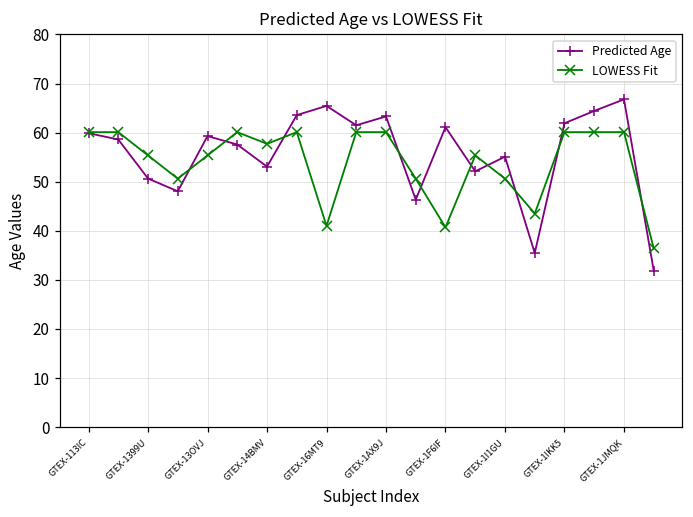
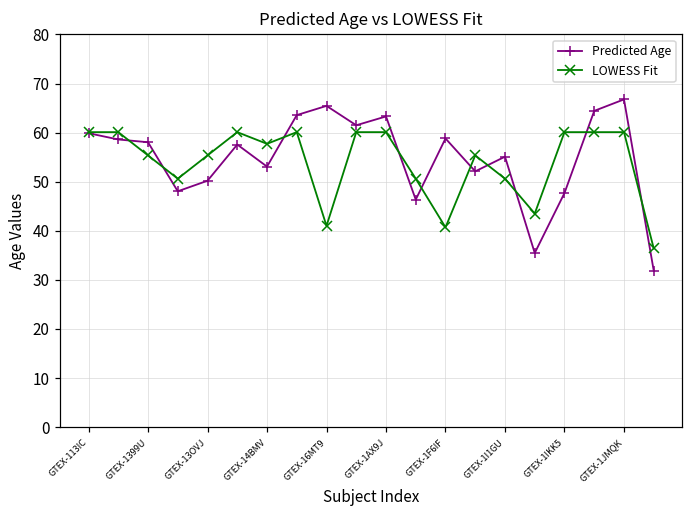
  {
    "Predicted Age": {
-     "GTEX-1399U": 51,
-     "GTEX-13OVJ": 59,
+     "GTEX-1399U": 58,
+     "GTEX-13OVJ": 50,
      "GTEX-14BMV": 53,
      "GTEX-16MT9": 65,
      "GTEX-1AX9J": 63,
-     "GTEX-1F6IF": 61,
+     "GTEX-1F6IF": 59,
      "GTEX-1I1GU": 55,
-     "GTEX-1IKK5": 62,
+     "GTEX-1IKK5": 48,
      "GTEX-1JMQK": 67
    },
    "LOWESS Fit": {
      "GTEX-1399U": 55,
      "GTEX-13OVJ": 55,
      "GTEX-14BMV": 58,
      "GTEX-16MT9": 41,
      "GTEX-1AX9J": 60,
      "GTEX-1F6IF": 41,
      "GTEX-1I1GU": 51,
      "GTEX-1IKK5": 60,
      "GTEX-1JMQK": 60
    }
  }
